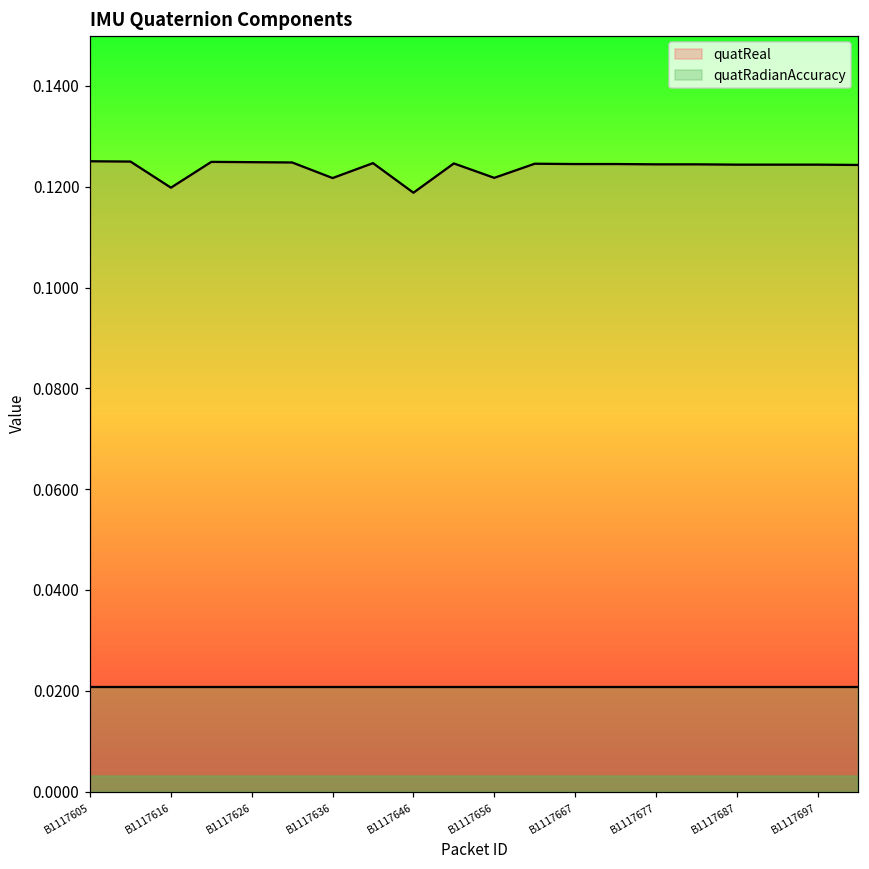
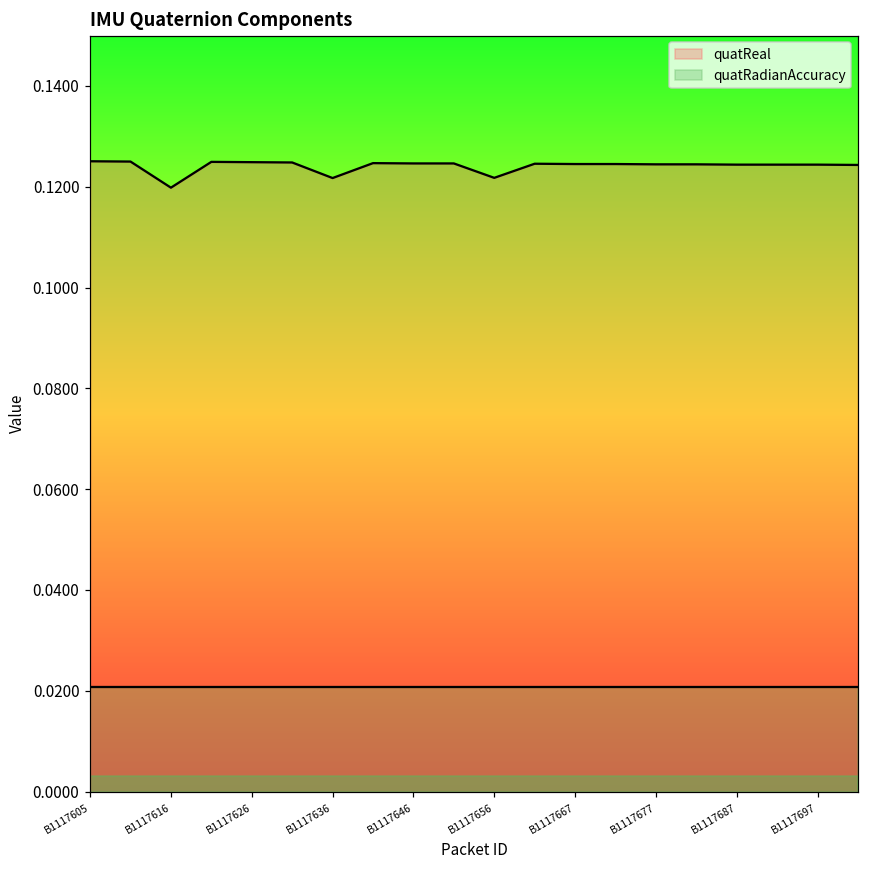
  {
    "quatReal": {
      "B1117605": 0.125,
      "B1117616": 0.120,
      "B1117626": 0.125,
      "B1117636": 0.122,
-     "B1117646": 0.119,
+     "B1117646": 0.125,
      "B1117656": 0.122,
      "B1117667": 0.125,
      "B1117677": 0.124,
      "B1117687": 0.124,
      "B1117697": 0.124
    },
    "quatRadianAccuracy": {
      "B1117605": 0.021,
      "B1117616": 0.021,
      "B1117626": 0.021,
      "B1117636": 0.021,
      "B1117646": 0.021,
      "B1117656": 0.021,
      "B1117667": 0.021,
      "B1117677": 0.021,
      "B1117687": 0.021,
      "B1117697": 0.021
    }
  }
